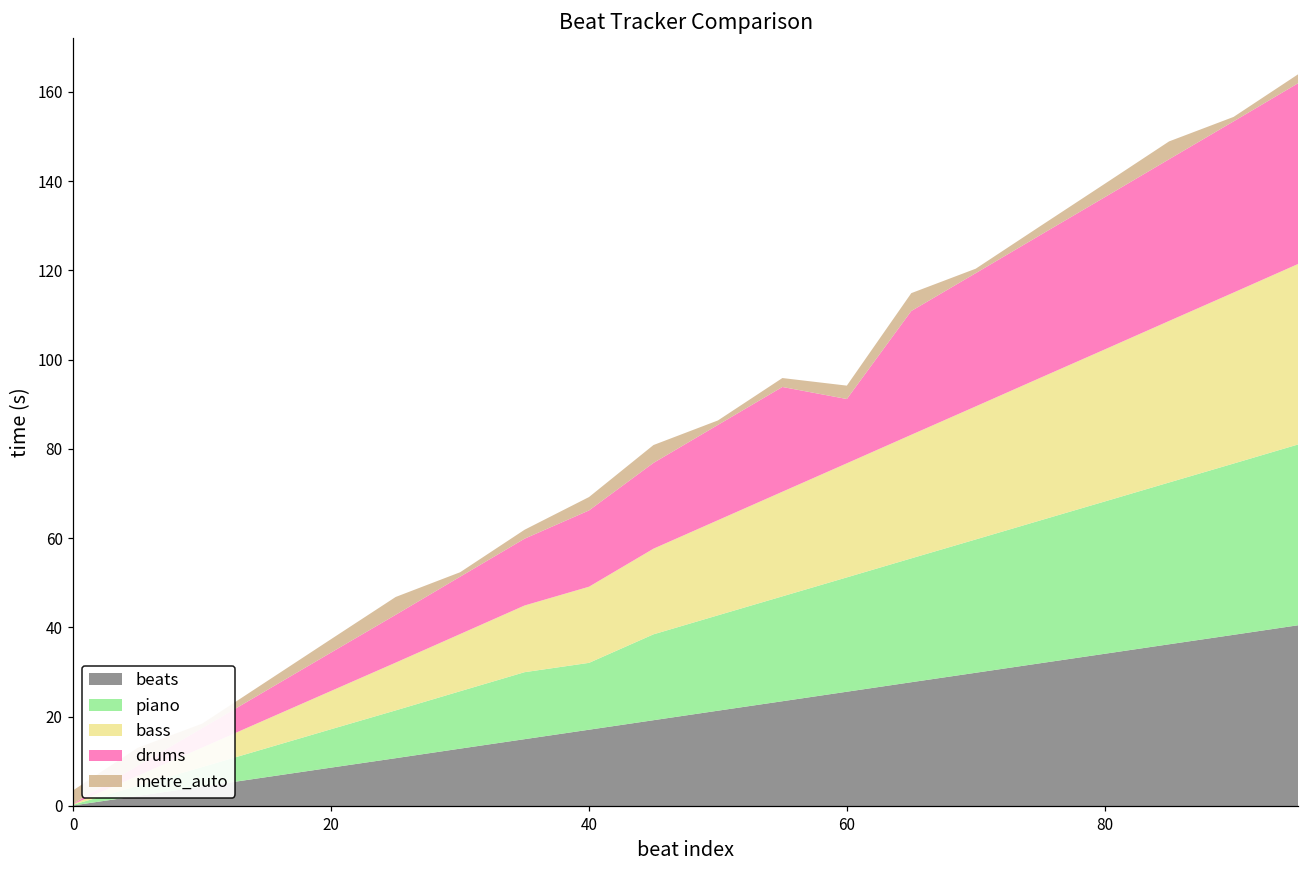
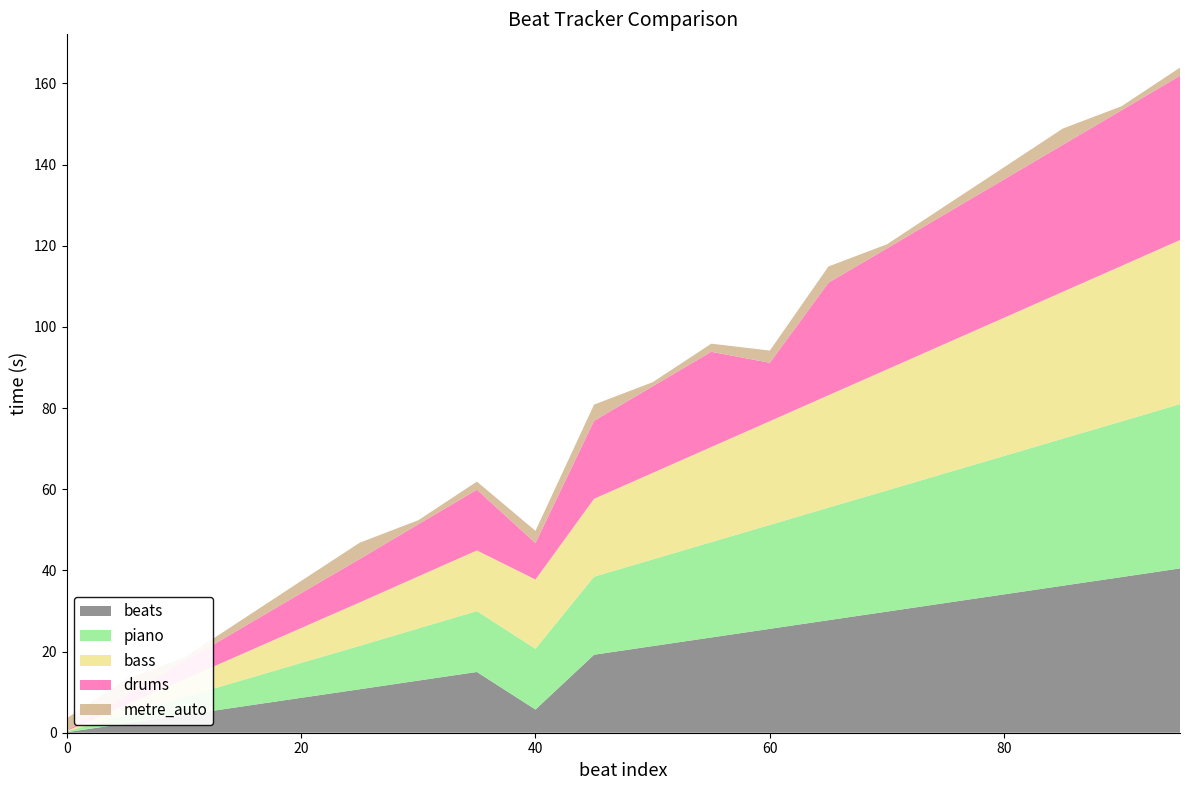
  {
    "beats": {
      "20": 9,
-     "40": 17,
+     "40": 6,
      "60": 26,
      "80": 34
    },
    "piano": {
      "20": 9,
      "40": 15,
      "60": 26,
      "80": 34
    },
    "drums": {
      "20": 9,
-     "40": 17,
+     "40": 9,
      "60": 14,
      "80": 34
    }
  }
